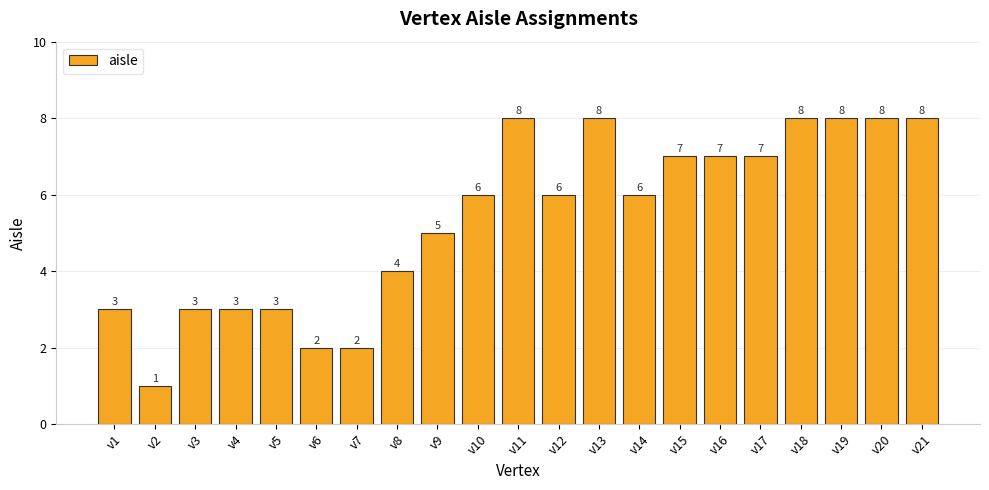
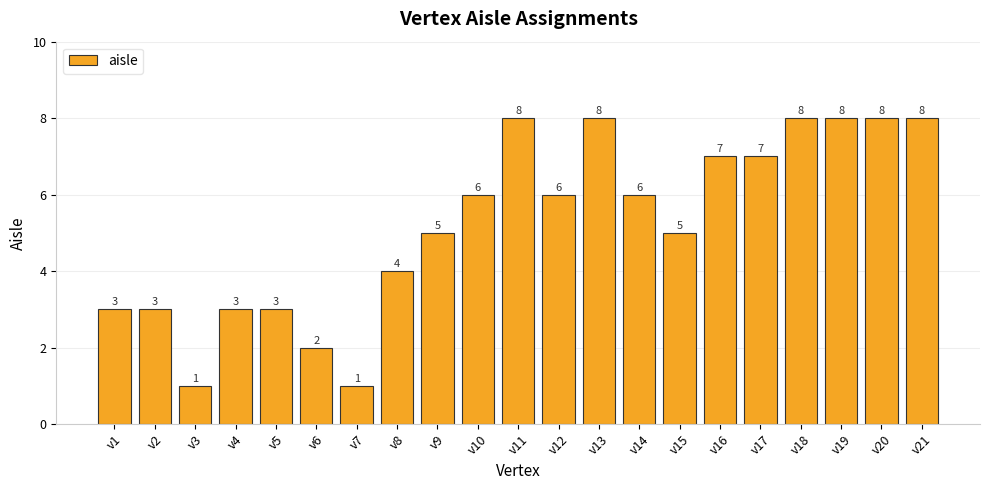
  {
    "v1": 3,
-   "v2": 1,
-   "v3": 3,
+   "v2": 3,
+   "v3": 1,
    "v4": 3,
    "v5": 3,
    "v6": 2,
-   "v7": 2,
+   "v7": 1,
    "v8": 4,
    "v9": 5,
    "v10": 6,
    "v11": 8,
    "v12": 6,
    "v13": 8,
    "v14": 6,
-   "v15": 7,
+   "v15": 5,
    "v16": 7,
    "v17": 7,
    "v18": 8,
    "v19": 8,
    "v20": 8,
    "v21": 8
  }
